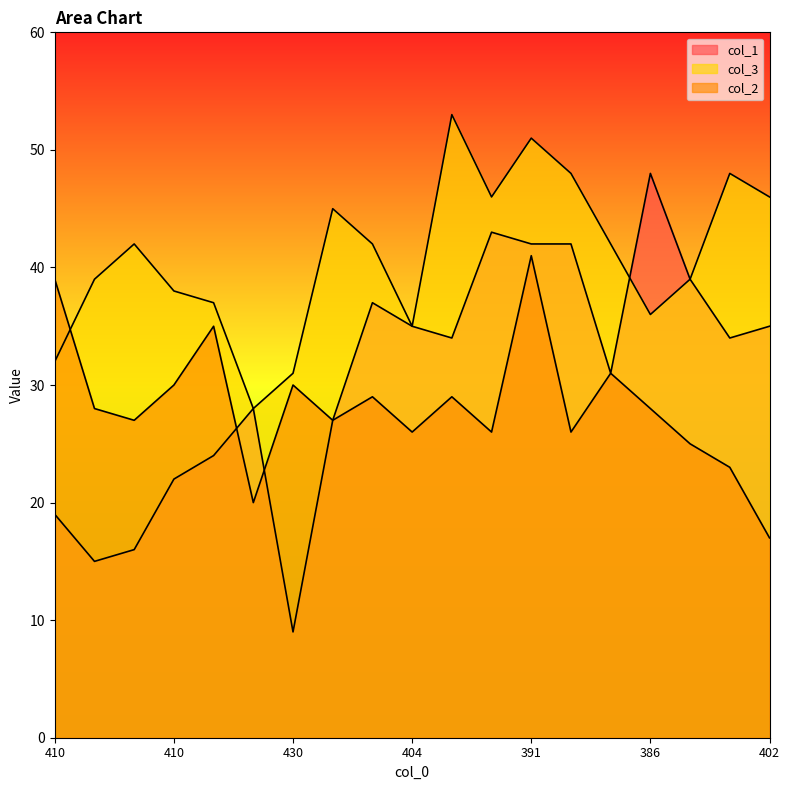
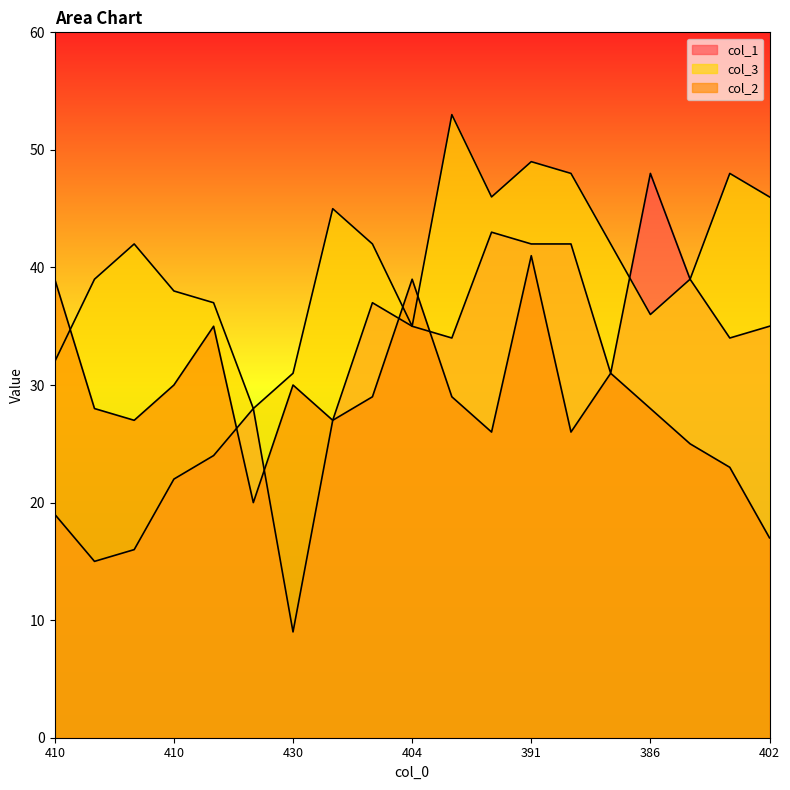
  {
    "col_1": {
      "430": 9,
      "391": 42,
      "386": 48,
      "402": 35
    },
    "col_3": {
      "430": 31,
-     "391": 51,
+     "391": 49,
      "386": 36,
      "402": 46
    },
    "col_2": {
      "430": 30,
-     "404": 26,
+     "404": 39,
      "391": 41,
      "386": 28,
      "402": 17
    }
  }
